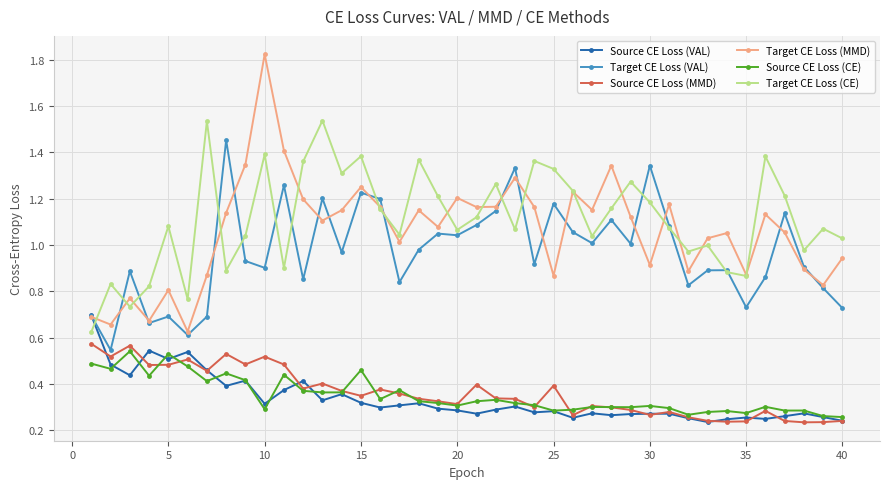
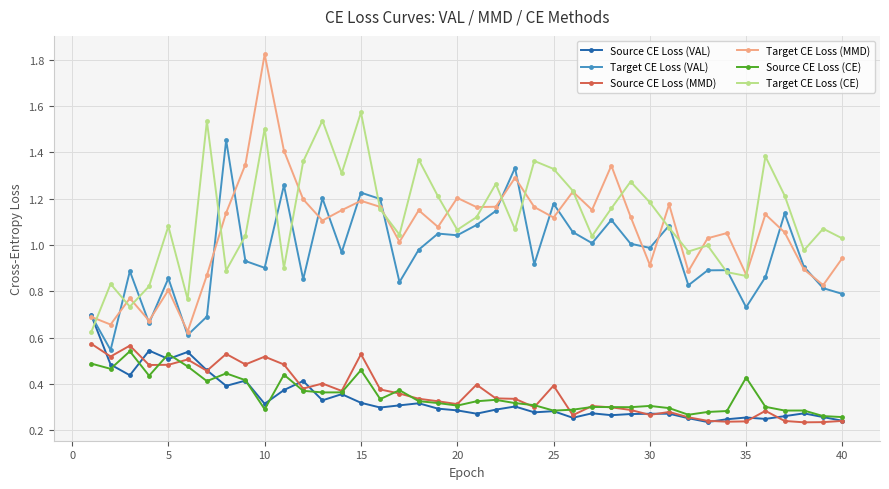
  {
    "Source CE Loss (VAL)": {
      "5": 0.51,
      "10": 0.31,
      "15": 0.32,
      "20": 0.29,
      "35": 0.25
    },
    "Target CE Loss (VAL)": {
-     "5": 0.69,
+     "5": 0.86,
      "10": 0.90,
      "15": 1.23,
      "20": 1.04,
      "25": 1.18,
-     "30": 1.34,
+     "30": 0.99,
      "35": 0.73,
-     "40": 0.73
+     "40": 0.79
    },
    "Source CE Loss (MMD)": {
      "5": 0.48,
      "10": 0.52,
-     "15": 0.35,
+     "15": 0.53,
      "25": 0.39,
      "35": 0.24
    },
    "Target CE Loss (MMD)": {
      "5": 0.80,
      "10": 1.82,
-     "15": 1.25,
+     "15": 1.19,
      "20": 1.20,
-     "25": 0.87,
+     "25": 1.12,
      "30": 0.91,
      "40": 0.94
    },
    "Source CE Loss (CE)": {
      "5": 0.53,
      "10": 0.29,
      "15": 0.46,
      "30": 0.30,
-     "35": 0.27,
+     "35": 0.43,
      "40": 0.26
    },
    "Target CE Loss (CE)": {
      "5": 1.08,
-     "10": 1.39,
-     "15": 1.38,
+     "10": 1.50,
+     "15": 1.57,
      "20": 1.06,
      "25": 1.33,
      "30": 1.18,
      "40": 1.03
    }
  }
